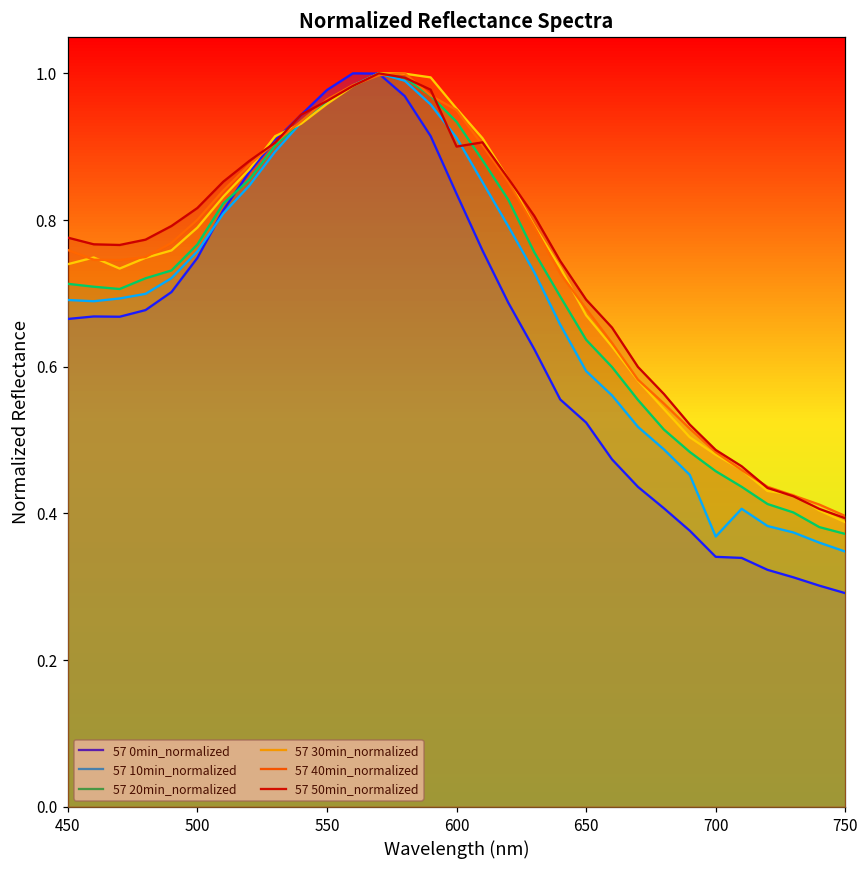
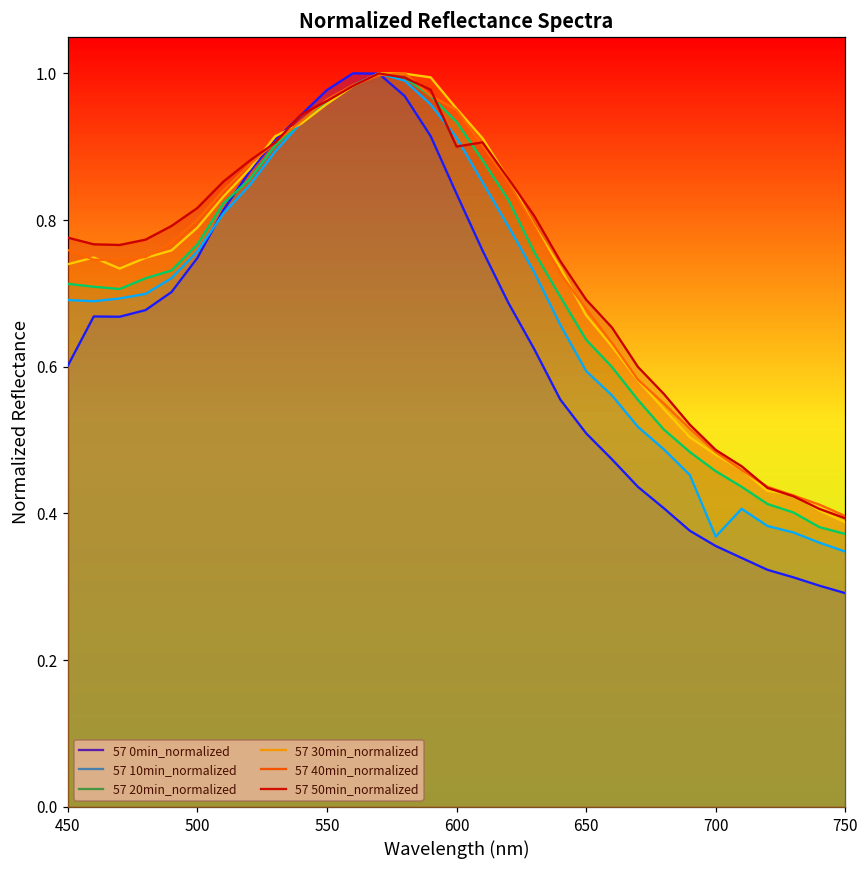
  {
    "57 0min_normalized": {
-     "450": 0.67,
+     "450": 0.60,
      "500": 0.75,
      "550": 0.98,
      "600": 0.84,
-     "650": 0.52,
-     "700": 0.34,
+     "650": 0.51,
+     "700": 0.36,
      "750": 0.29
    },
    "57 10min_normalized": {
      "450": 0.69,
      "500": 0.76,
      "600": 0.91,
      "650": 0.59,
      "700": 0.37,
      "750": 0.35
    },
    "57 20min_normalized": {
      "450": 0.71,
      "500": 0.77,
      "600": 0.93,
      "650": 0.64,
      "700": 0.46,
      "750": 0.37
    },
    "57 30min_normalized": {
      "450": 0.74,
      "500": 0.79,
      "650": 0.67,
      "750": 0.39
    },
    "57 40min_normalized": {
      "450": 0.76,
      "500": 0.80,
      "650": 0.68
    },
    "57 50min_normalized": {
      "450": 0.78,
      "500": 0.82,
      "600": 0.90,
      "650": 0.69
    }
  }
